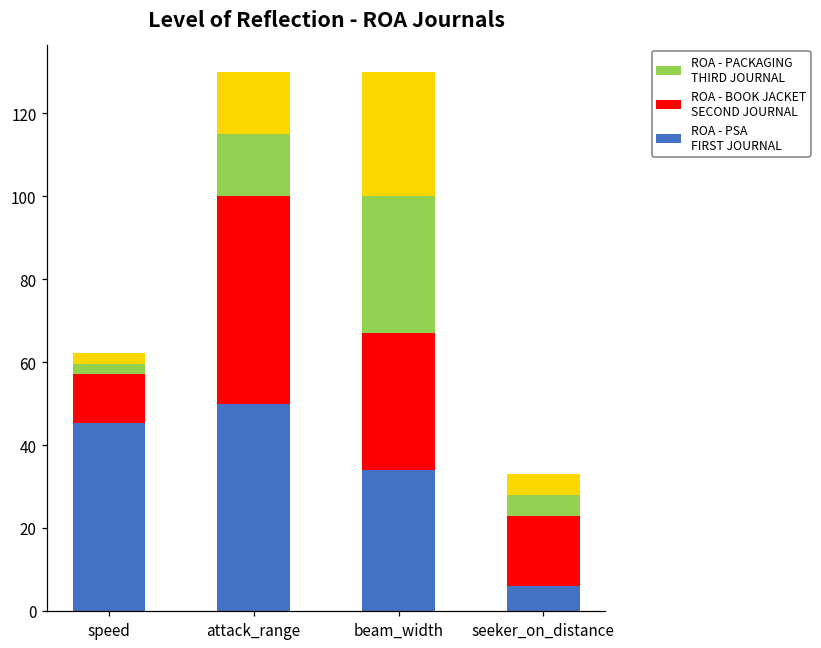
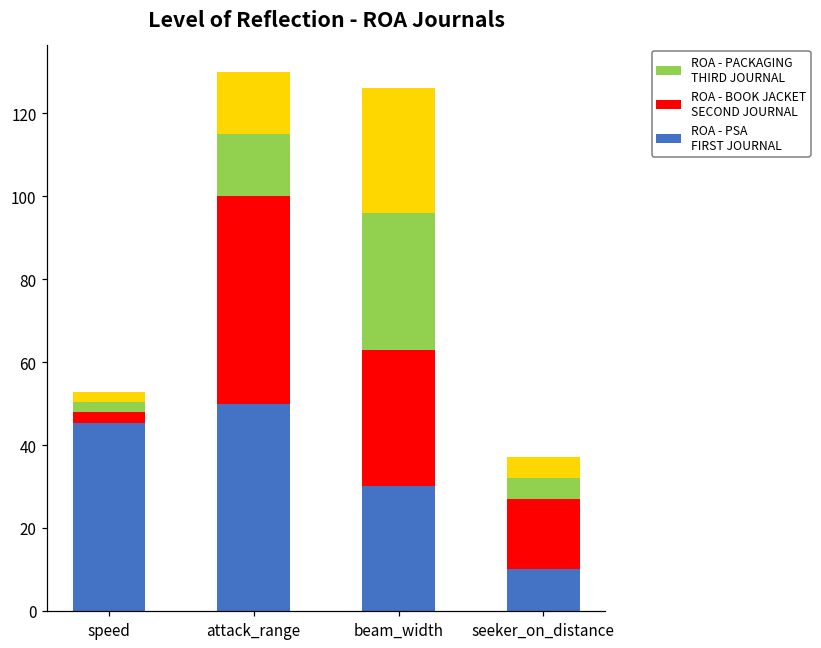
  {
    "ROA - PSA FIRST JOURNAL": {
      "speed": 45,
      "attack_range": 50,
-     "beam_width": 34,
-     "seeker_on_distance": 6
+     "beam_width": 30,
+     "seeker_on_distance": 10
    },
    "ROA - BOOK JACKET SECOND JOURNAL": {
-     "speed": 12,
+     "speed": 3,
      "attack_range": 50,
      "beam_width": 33,
      "seeker_on_distance": 17
    },
    "ROA - PACKAGING THIRD JOURNAL": {
      "speed": 3,
      "attack_range": 15,
      "beam_width": 33,
      "seeker_on_distance": 5
    }
  }
